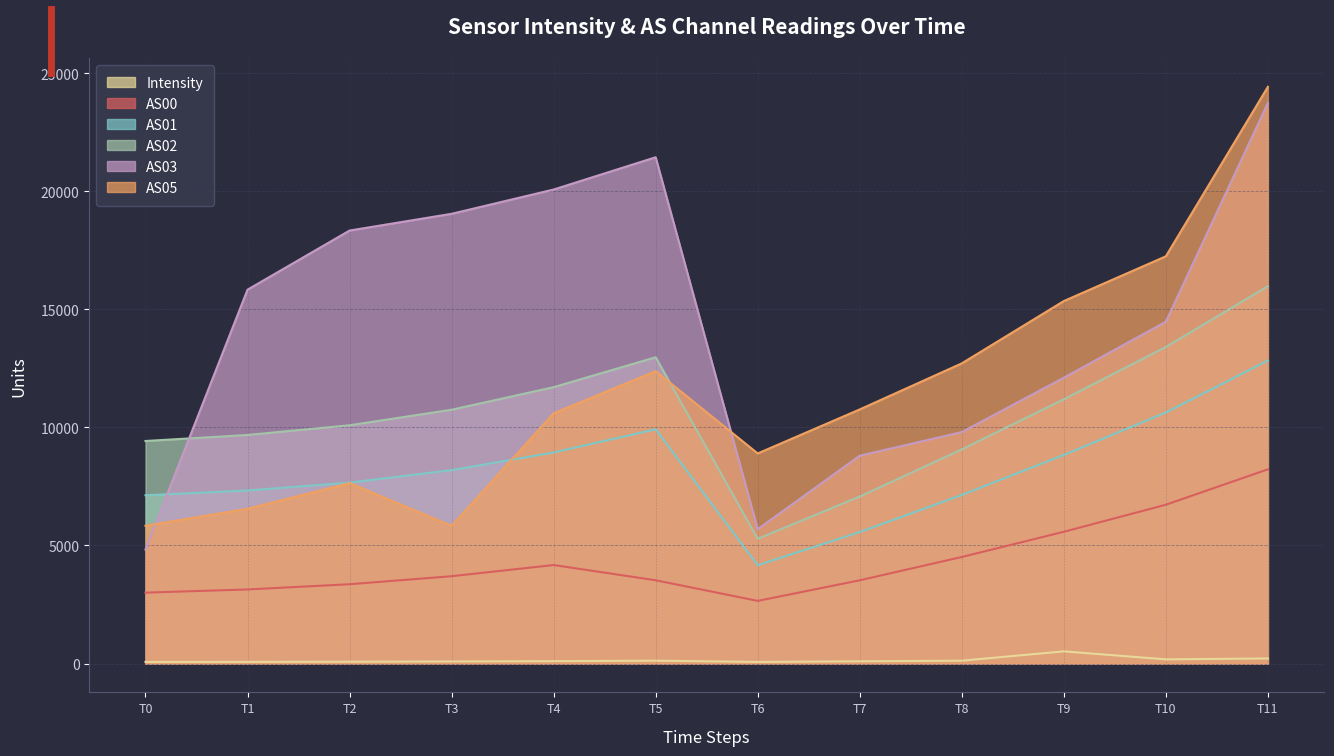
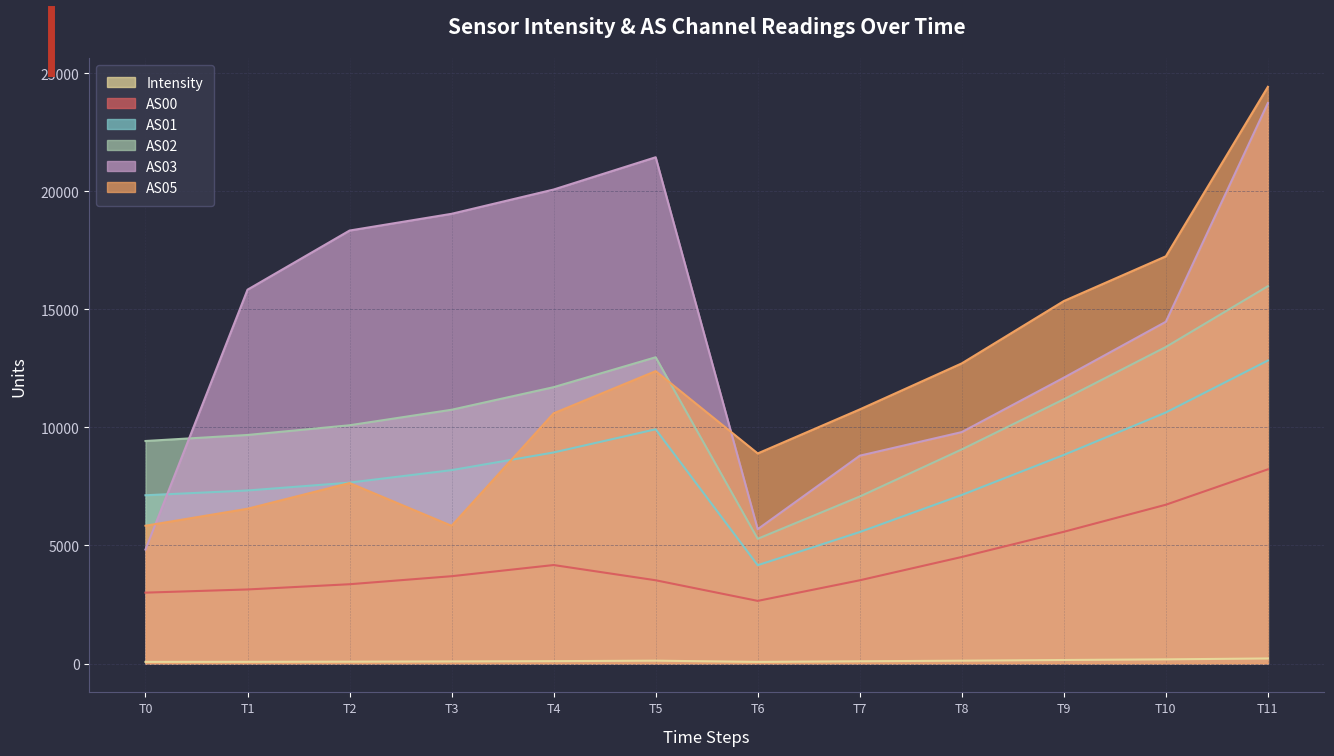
  {
    "Intensity": {
      "T0": 100,
      "T1": 100,
      "T2": 100,
      "T3": 100,
      "T4": 100,
      "T5": 100,
      "T6": 100,
      "T7": 100,
      "T8": 100,
-     "T9": 500,
+     "T9": 200,
      "T10": 200,
      "T11": 200
    },
    "AS00": {
      "T0": 3000,
      "T1": 3100,
      "T2": 3400,
      "T3": 3700,
      "T4": 4200,
      "T5": 3500,
      "T6": 2700,
      "T7": 3500,
      "T8": 4500,
      "T9": 5600,
      "T10": 6700,
      "T11": 8200
    },
    "AS03": {
      "T0": 4800,
      "T1": 15800,
      "T2": 18300,
      "T3": 19000,
      "T4": 20100,
      "T5": 21400,
      "T6": 5700,
      "T7": 8800,
      "T8": 9800,
      "T9": 12100,
      "T10": 14500,
      "T11": 23700
    },
    "AS05": {
      "T0": 5800,
      "T1": 6600,
      "T3": 5800,
      "T4": 10600,
      "T5": 12400,
      "T6": 8900,
      "T7": 10800,
      "T8": 12700,
      "T9": 15400,
      "T10": 17200,
      "T11": 24400
    }
  }
